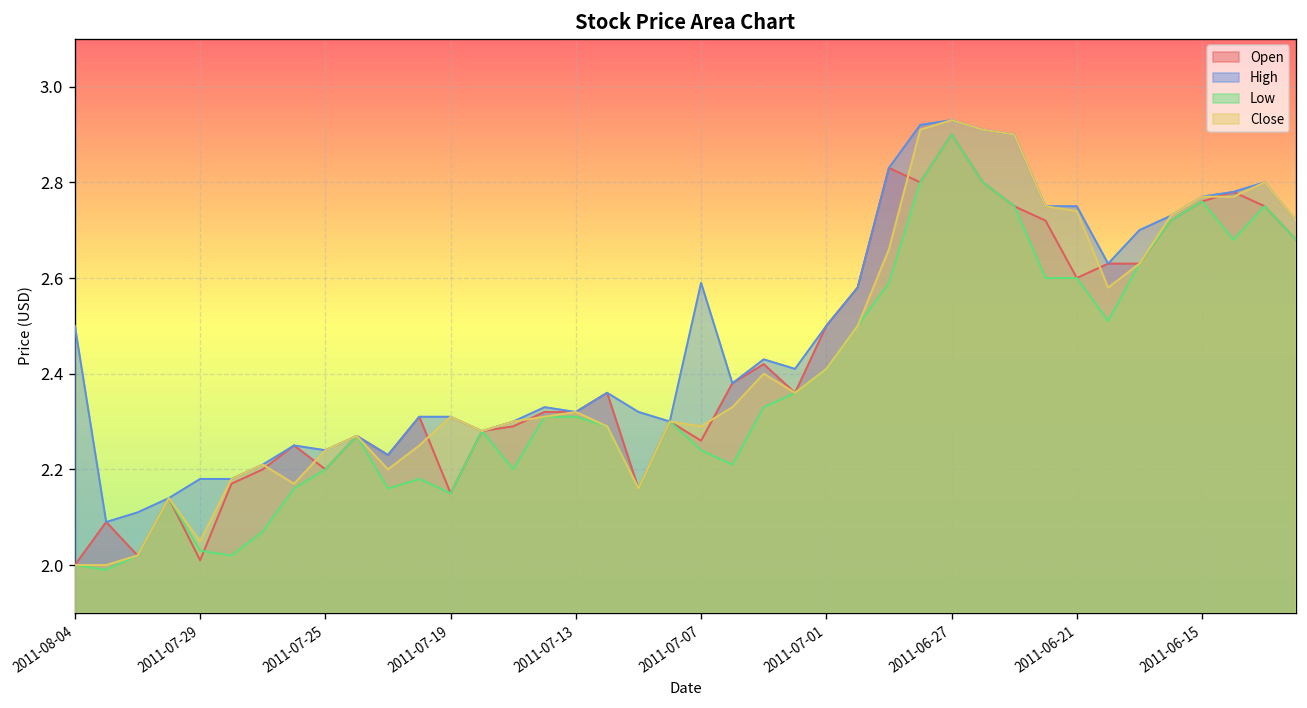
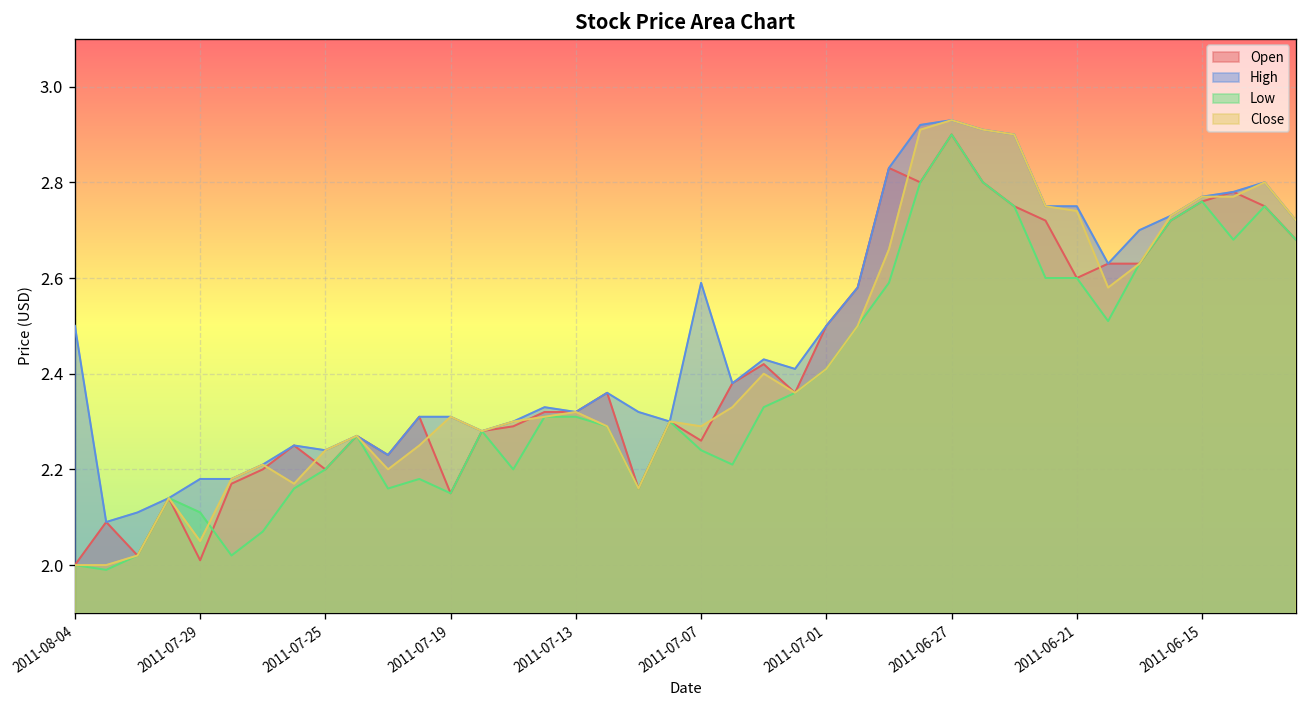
  {
    "Open": {
      "2011-07-29": 2.01,
      "2011-07-07": 2.26
    },
    "High": {
      "2011-08-04": 2.50,
      "2011-07-29": 2.18,
      "2011-07-07": 2.59,
      "2011-06-21": 2.75
    },
    "Low": {
-     "2011-07-29": 2.03,
+     "2011-07-29": 2.11,
      "2011-07-13": 2.31,
      "2011-07-07": 2.24
    },
    "Close": {
      "2011-07-29": 2.05,
      "2011-07-07": 2.29,
      "2011-06-21": 2.74
    }
  }
